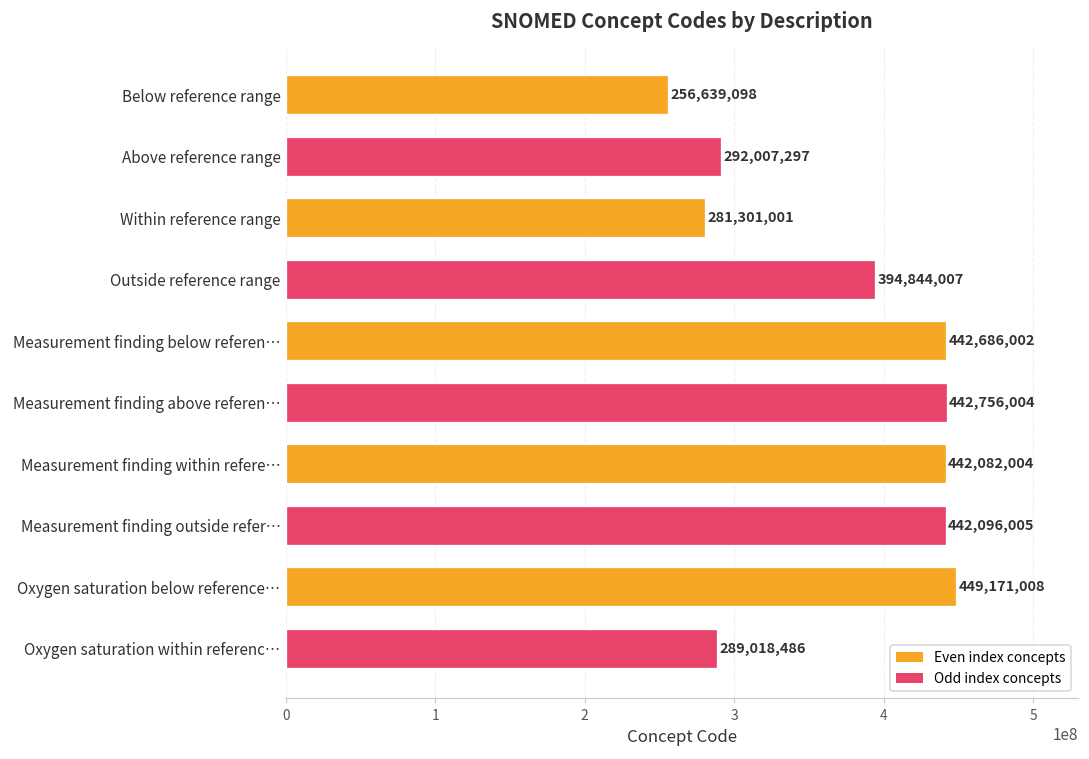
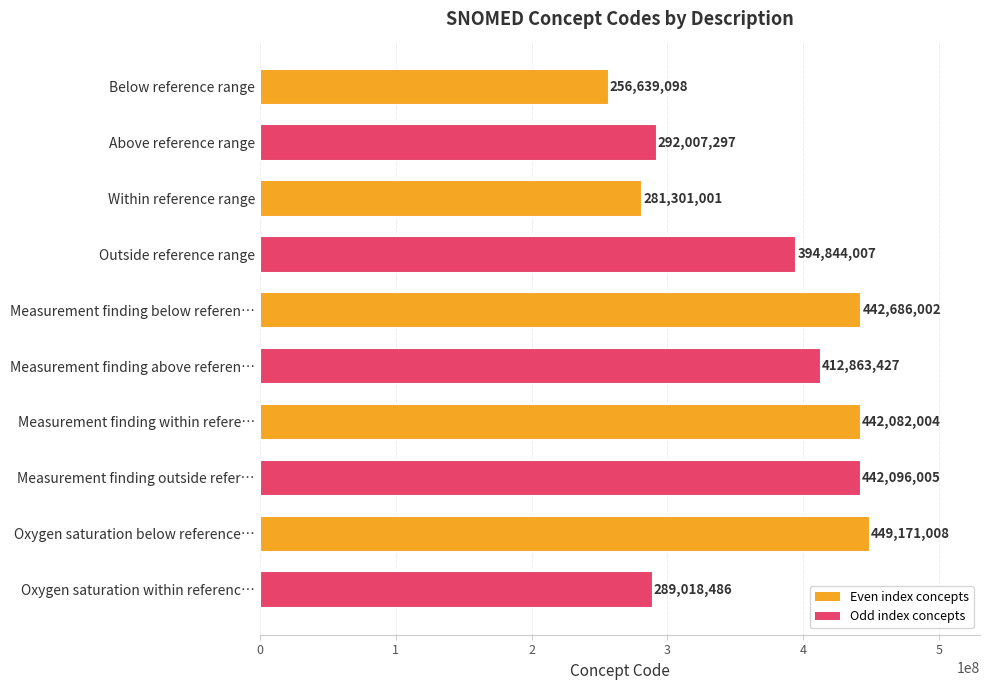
  {
    "Below reference range": "256,639,098",
    "Above reference range": "292,007,297",
    "Within reference range": "281,301,001",
    "Outside reference range": "394,844,007",
    "Measurement finding below referen…": "442,686,002",
-   "Measurement finding above referen…": "442,756,004",
+   "Measurement finding above referen…": "412,863,427",
    "Measurement finding within refere…": "442,082,004",
    "Measurement finding outside refer…": "442,096,005",
    "Oxygen saturation below reference…": "449,171,008",
    "Oxygen saturation within referenc…": "289,018,486"
  }
